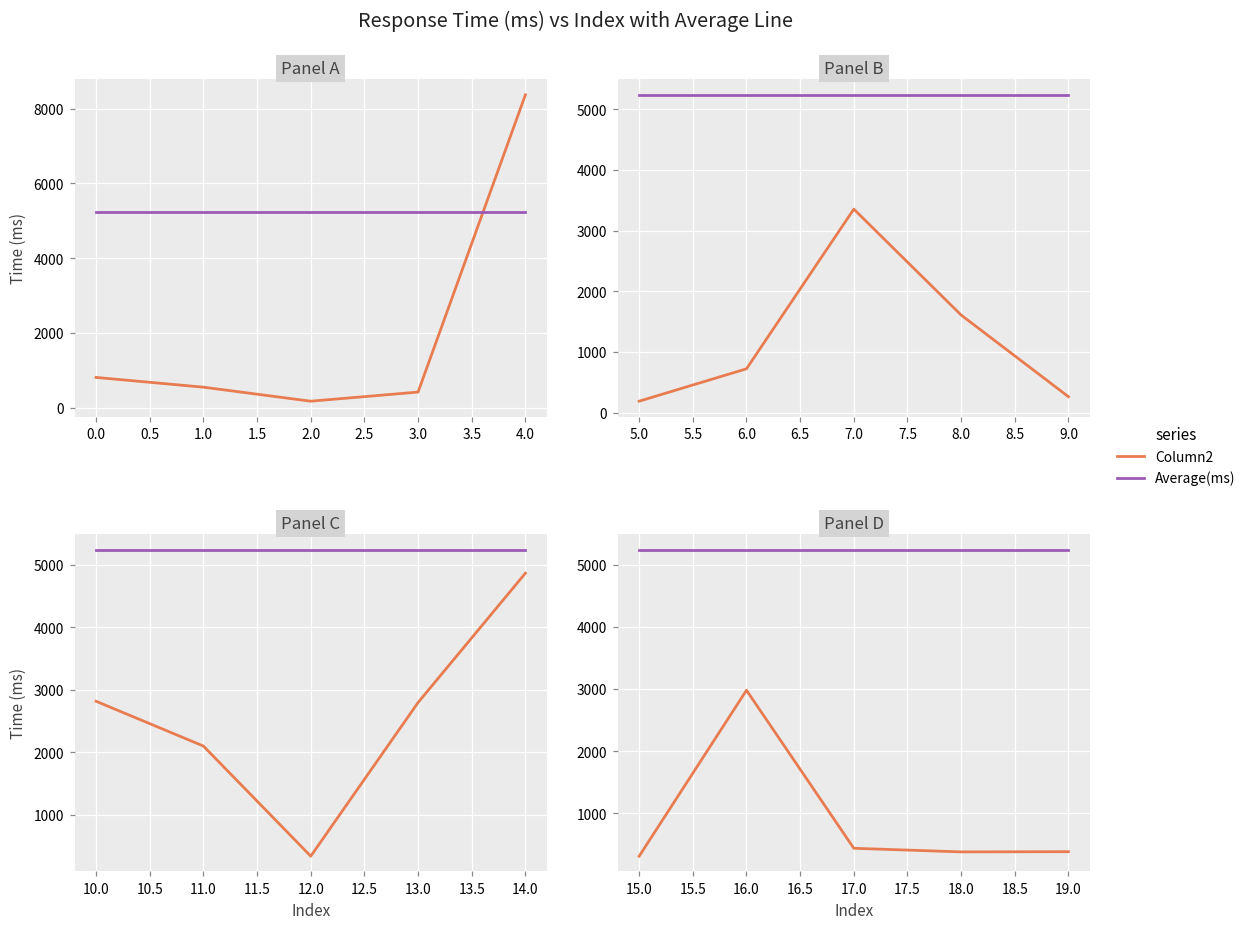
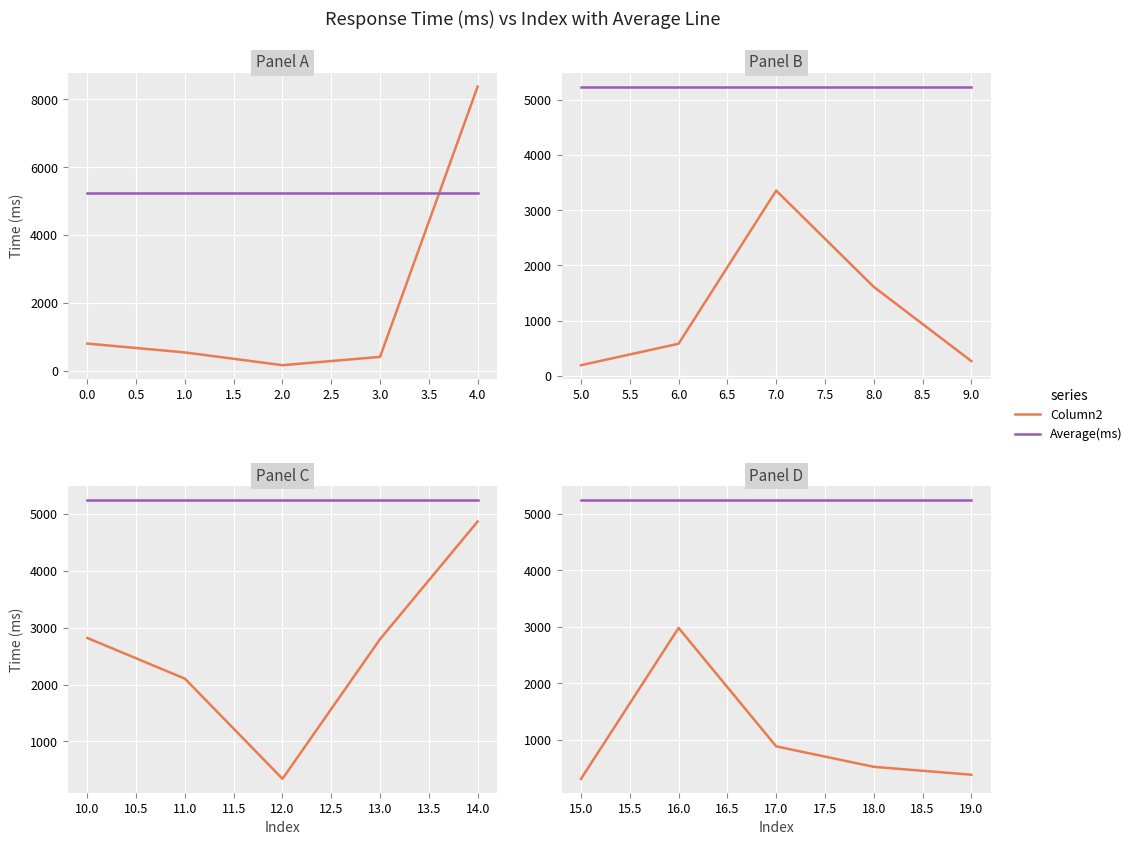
  {
    "Panel A": {
      "Column2": {
        "0.0": 800,
        "1.0": 600,
        "2.0": 200,
        "3.0": 400,
        "4.0": 8400
      },
      "Average(ms)": {
        "0.0": 5200,
        "1.0": 5200,
        "2.0": 5200,
        "3.0": 5200,
        "4.0": 5200
      }
    },
    "Panel B": {
      "Column2": {
        "5.0": 200,
-       "6.0": 700,
+       "6.0": 600,
        "7.0": 3400,
        "8.0": 1600,
        "9.0": 300
      },
      "Average(ms)": {
        "5.0": 5200,
        "6.0": 5200,
        "7.0": 5200,
        "8.0": 5200,
        "9.0": 5200
      }
    },
    "Panel C": {
      "Column2": {
        "10.0": 2800,
        "11.0": 2100,
        "12.0": 300,
        "13.0": 2800,
        "14.0": 4900
      },
      "Average(ms)": {
        "10.0": 5200,
        "11.0": 5200,
        "12.0": 5200,
        "13.0": 5200,
        "14.0": 5200
      }
    },
    "Panel D": {
      "Column2": {
        "15.0": 300,
        "16.0": 3000,
-       "17.0": 400,
-       "18.0": 400,
+       "17.0": 900,
+       "18.0": 500,
        "19.0": 400
      },
      "Average(ms)": {
        "15.0": 5200,
        "16.0": 5200,
        "17.0": 5200,
        "18.0": 5200,
        "19.0": 5200
      }
    }
  }
